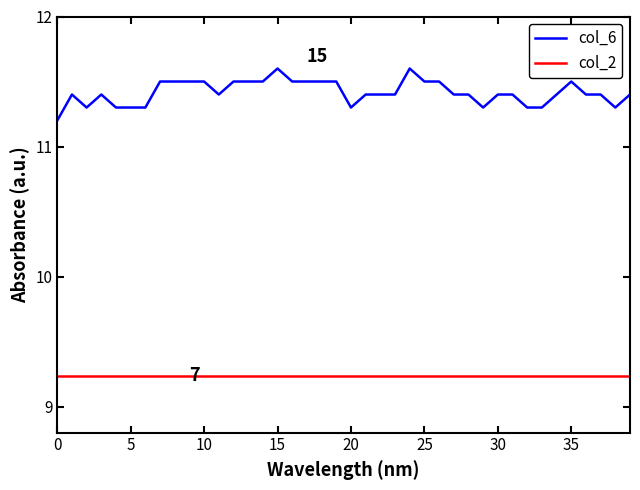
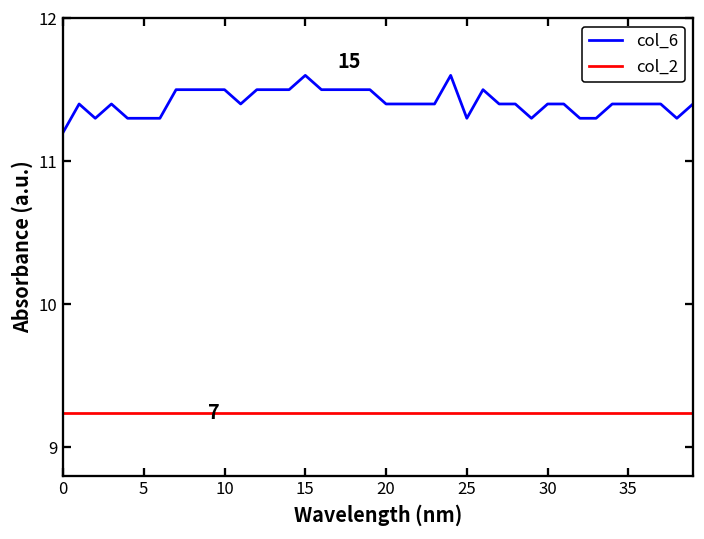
  {
    "col_6": {
      "0": 11.2,
      "5": 11.3,
      "10": 11.5,
      "15": 11.6,
-     "20": 11.3,
-     "25": 11.5,
+     "20": 11.4,
+     "25": 11.3,
      "30": 11.4,
-     "35": 11.5
+     "35": 11.4
    },
    "col_2": {
      "0": 9.24,
      "5": 9.24,
      "10": 9.24,
      "15": 9.24,
      "20": 9.24,
      "25": 9.24,
      "30": 9.24,
      "35": 9.24
    }
  }
